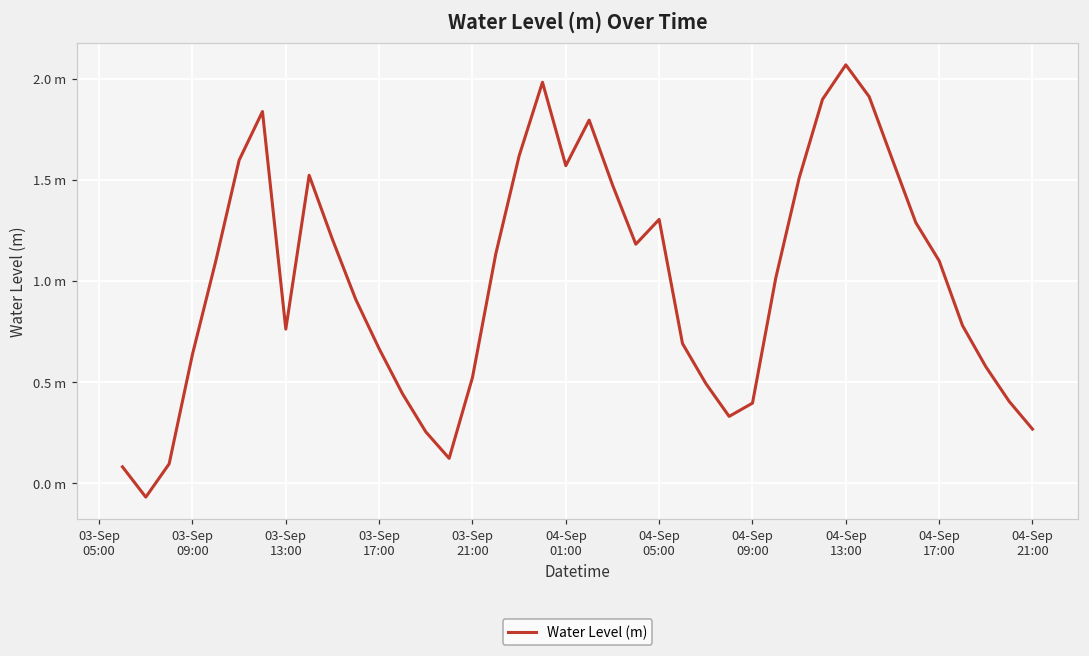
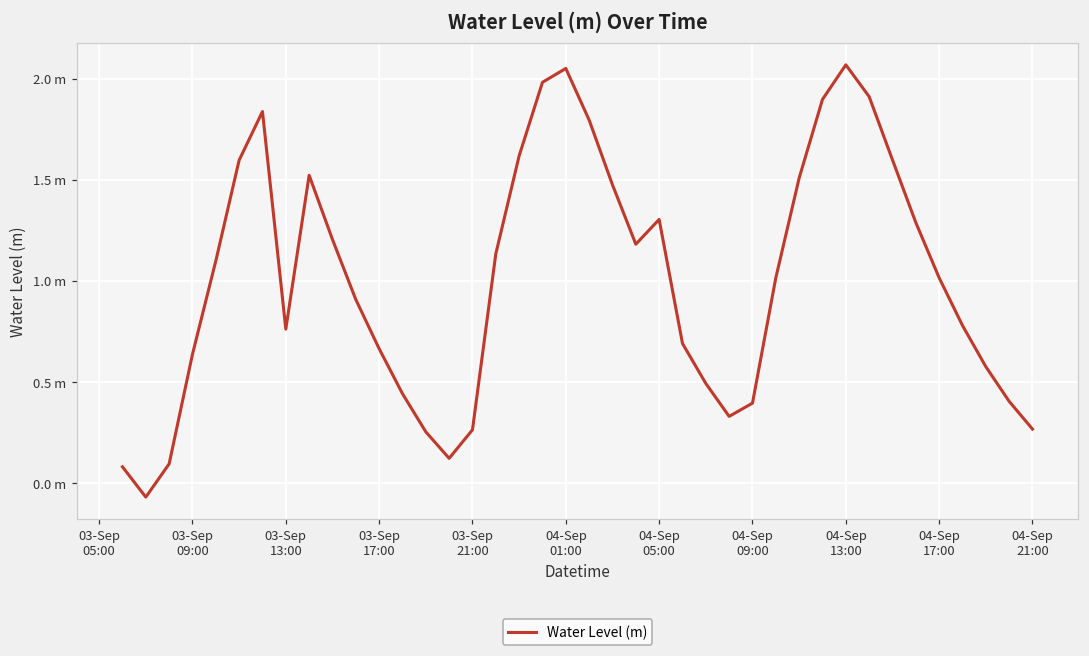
  {
    "03-Sep 09:00": "0.64 m",
    "03-Sep 13:00": "0.76 m",
    "03-Sep 17:00": "0.67 m",
-   "03-Sep 21:00": "0.52 m",
-   "04-Sep 01:00": "1.57 m",
+   "03-Sep 21:00": "0.26 m",
+   "04-Sep 01:00": "2.05 m",
    "04-Sep 05:00": "1.30 m",
    "04-Sep 09:00": "0.40 m",
    "04-Sep 13:00": "2.07 m",
-   "04-Sep 17:00": "1.10 m",
+   "04-Sep 17:00": "1.02 m",
    "04-Sep 21:00": "0.27 m"
  }
